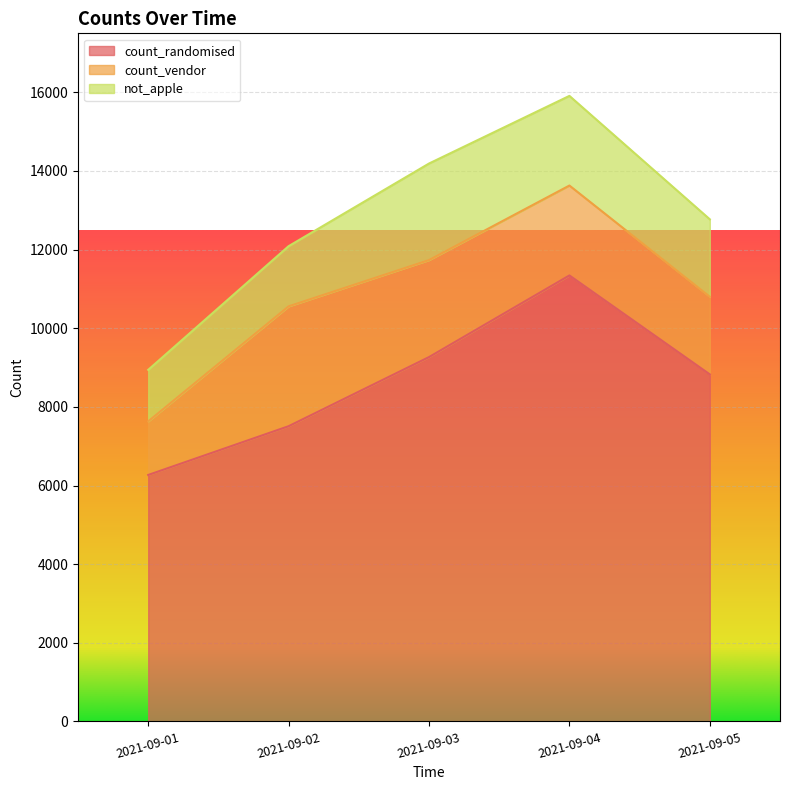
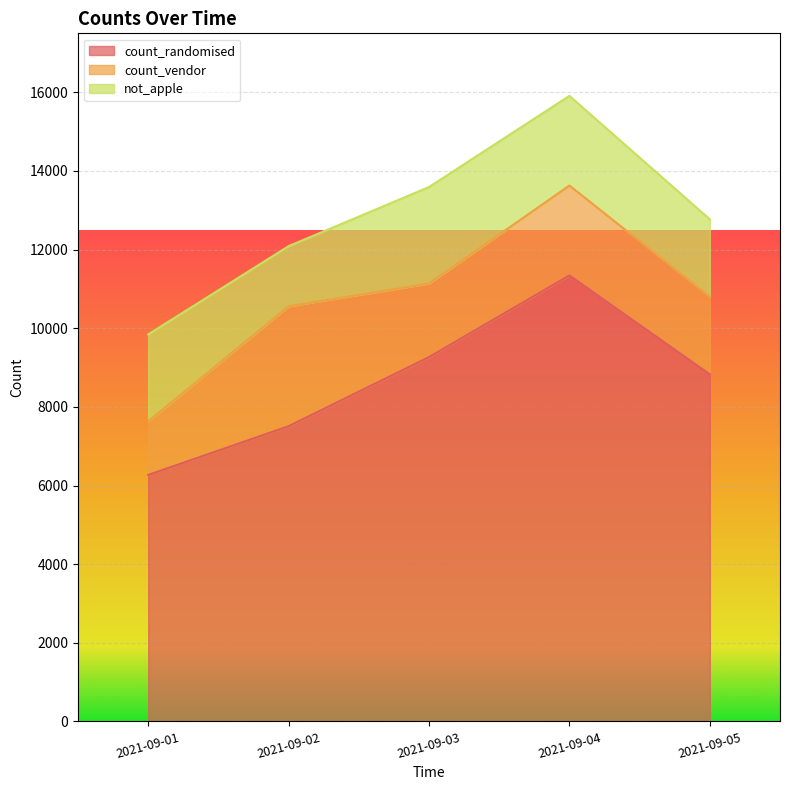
  {
    "count_randomised": {
      "2021-09-01": 6300,
      "2021-09-02": 7500,
      "2021-09-03": 9300,
      "2021-09-04": 11300,
      "2021-09-05": 8800
    },
    "count_vendor": {
      "2021-09-01": 1400,
      "2021-09-02": 3000,
-     "2021-09-03": 2500,
+     "2021-09-03": 1900,
      "2021-09-04": 2300,
      "2021-09-05": 2000
    },
    "not_apple": {
-     "2021-09-01": 1300,
+     "2021-09-01": 2200,
      "2021-09-02": 1500,
      "2021-09-03": 2500,
      "2021-09-04": 2300,
      "2021-09-05": 2000
    }
  }
